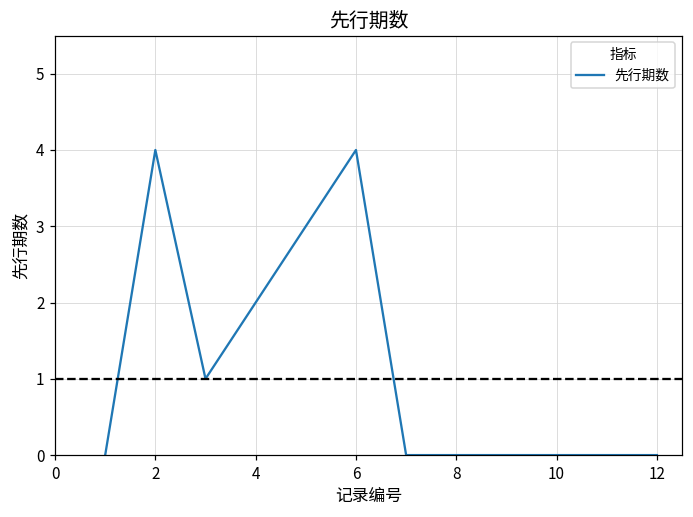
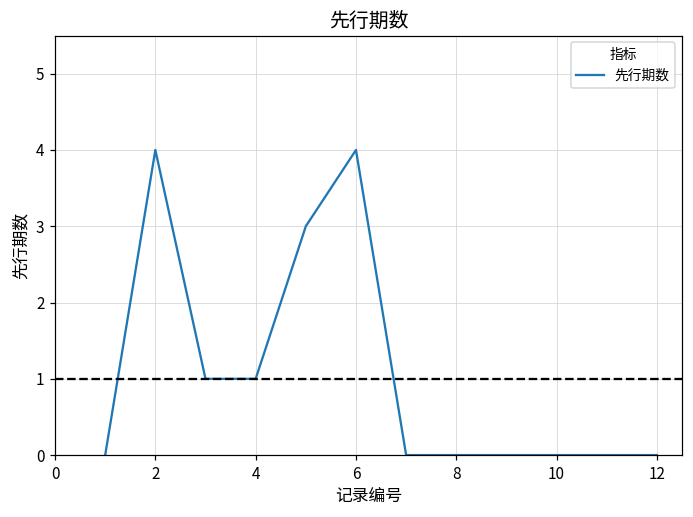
  {
    "2": 4,
-   "4": 2,
+   "4": 1,
    "6": 4,
    "8": 0,
    "10": 0,
    "12": 0
  }
